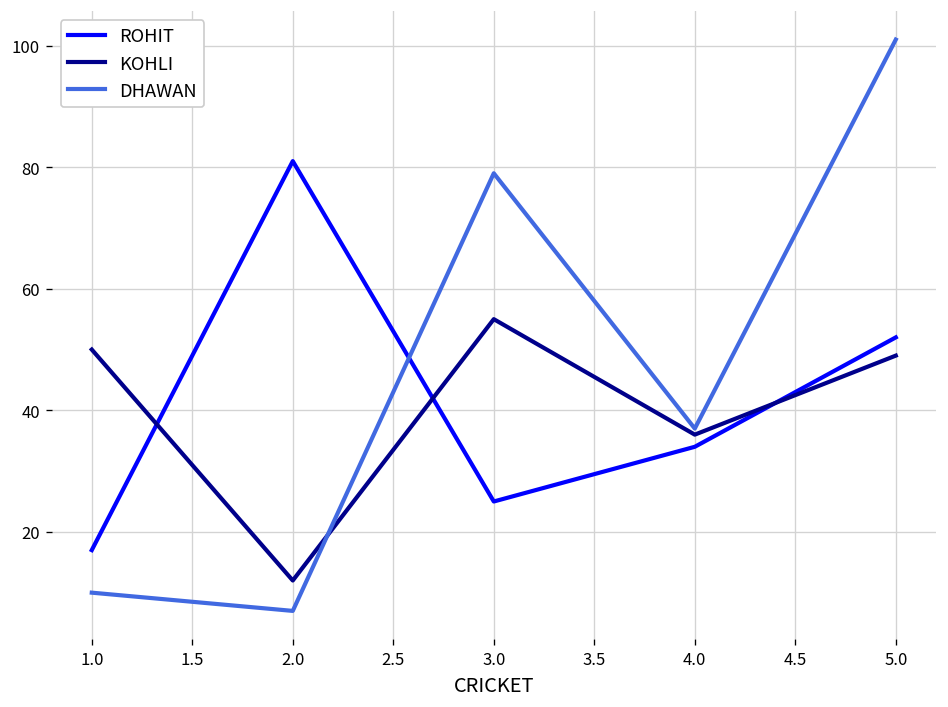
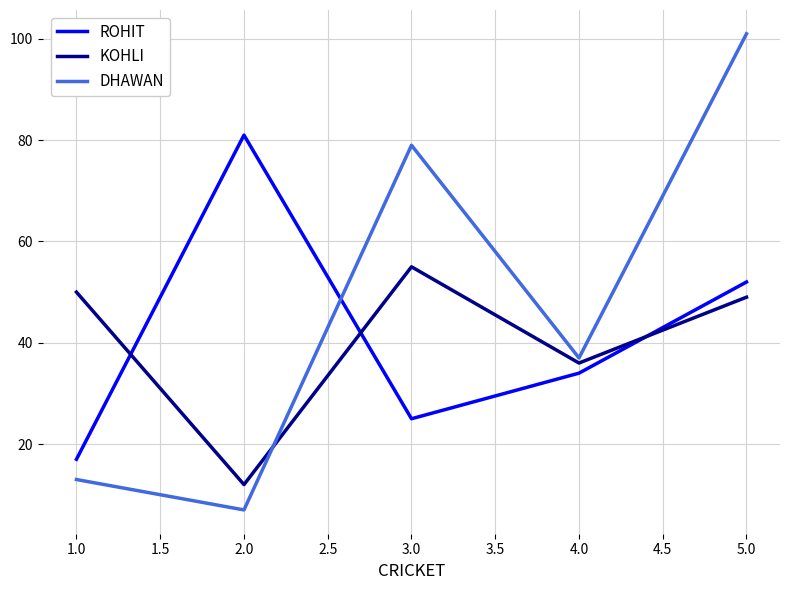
  {
    "ROHIT": {
      "1.0": 17,
      "2.0": 81,
      "3.0": 25,
      "4.0": 34,
      "5.0": 52
    },
    "KOHLI": {
      "1.0": 50,
      "2.0": 12,
      "3.0": 55,
      "4.0": 36,
      "5.0": 49
    },
    "DHAWAN": {
-     "1.0": 10,
+     "1.0": 13,
      "2.0": 7,
      "3.0": 79,
      "4.0": 37,
      "5.0": 101
    }
  }
